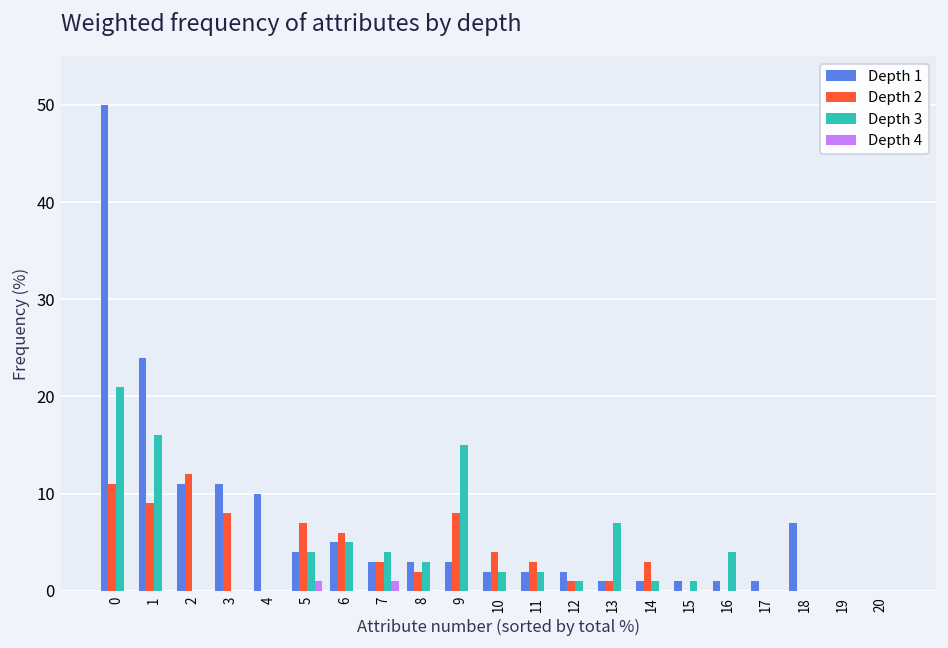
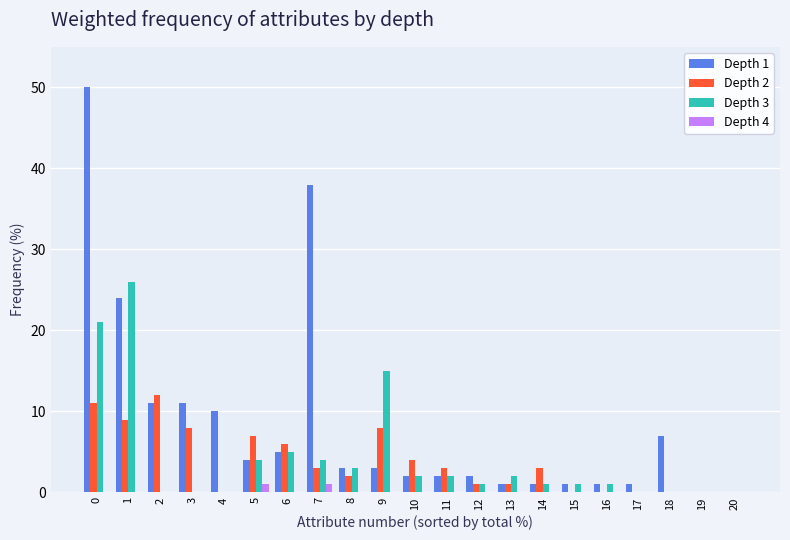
  {
    "Depth 1": {
      "0": 50,
      "1": 24,
      "2": 11,
      "3": 11,
      "4": 10,
      "5": 4,
      "6": 5,
-     "7": 3,
+     "7": 38,
      "8": 3,
      "9": 3,
      "10": 2,
      "11": 2,
      "12": 2,
      "13": 1,
      "14": 1,
      "15": 1,
      "16": 1,
      "17": 1,
      "18": 7,
      "19": 0,
      "20": 0
    },
    "Depth 2": {
      "0": 11,
      "1": 9,
      "2": 12,
      "3": 8,
      "4": 0,
      "5": 7,
      "6": 6,
      "7": 3,
      "8": 2,
      "9": 8,
      "10": 4,
      "11": 3,
      "12": 1,
      "13": 1,
      "14": 3,
      "15": 0,
      "16": 0,
      "17": 0,
      "18": 0,
      "19": 0,
      "20": 0
    },
    "Depth 3": {
      "0": 21,
-     "1": 16,
+     "1": 26,
      "2": 0,
      "3": 0,
      "4": 0,
      "5": 4,
      "6": 5,
      "7": 4,
      "8": 3,
      "9": 15,
      "10": 2,
      "11": 2,
      "12": 1,
-     "13": 7,
+     "13": 2,
      "14": 1,
      "15": 1,
-     "16": 4,
+     "16": 1,
      "17": 0,
      "18": 0,
      "19": 0,
      "20": 0
    },
    "Depth 4": {
      "0": 0,
      "1": 0,
      "2": 0,
      "3": 0,
      "4": 0,
      "5": 1,
      "6": 0,
      "7": 1,
      "8": 0,
      "9": 0,
      "10": 0,
      "11": 0,
      "12": 0,
      "13": 0,
      "14": 0,
      "15": 0,
      "16": 0,
      "17": 0,
      "18": 0,
      "19": 0,
      "20": 0
    }
  }
